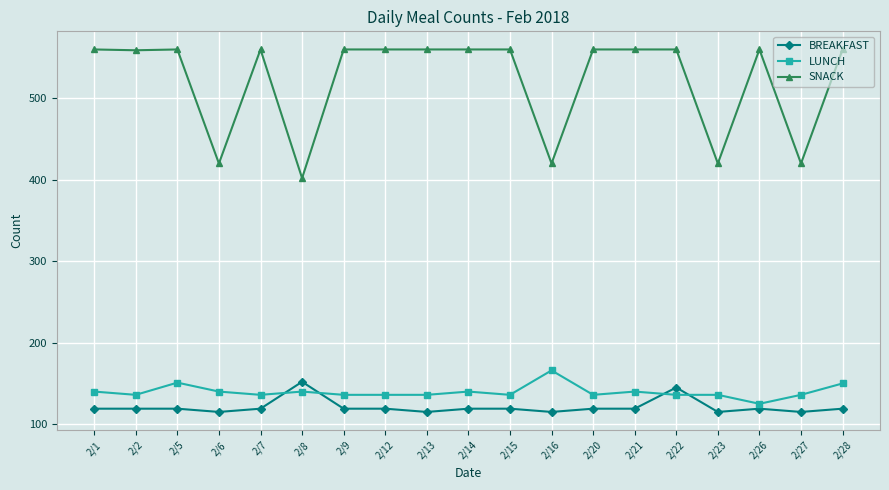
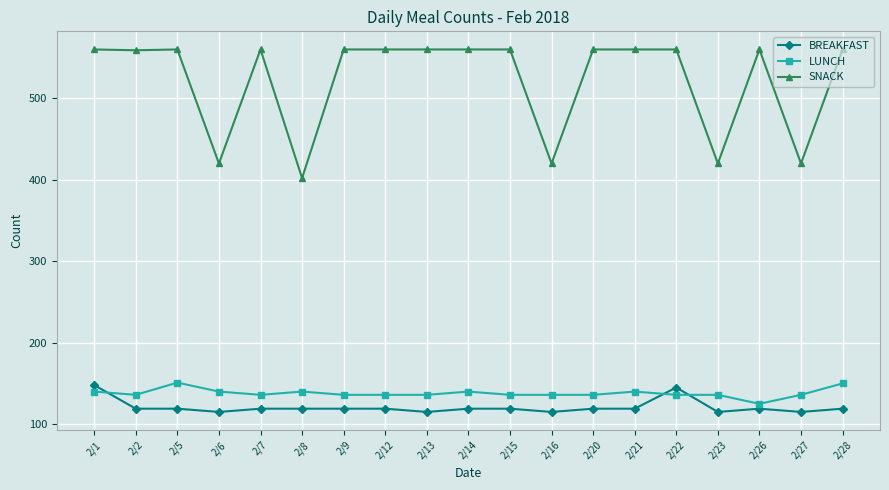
  {
    "BREAKFAST": {
-     "2/1": 120,
+     "2/1": 150,
      "2/2": 120,
      "2/5": 120,
      "2/6": 120,
      "2/7": 120,
-     "2/8": 150,
+     "2/8": 120,
      "2/9": 120,
      "2/12": 120,
      "2/13": 120,
      "2/14": 120,
      "2/15": 120,
      "2/16": 120,
      "2/20": 120,
      "2/21": 120,
      "2/22": 150,
      "2/23": 120,
      "2/26": 120,
      "2/27": 120,
      "2/28": 120
    },
    "LUNCH": {
      "2/1": 140,
      "2/2": 140,
      "2/5": 150,
      "2/6": 140,
      "2/7": 140,
      "2/8": 140,
      "2/9": 140,
      "2/12": 140,
      "2/13": 140,
      "2/14": 140,
      "2/15": 140,
-     "2/16": 170,
+     "2/16": 140,
      "2/20": 140,
      "2/21": 140,
      "2/22": 140,
      "2/23": 140,
      "2/26": 130,
      "2/27": 140,
      "2/28": 150
    },
    "SNACK": {
      "2/1": 560,
      "2/2": 560,
      "2/5": 560,
      "2/6": 420,
      "2/7": 560,
      "2/8": 400,
      "2/9": 560,
      "2/12": 560,
      "2/13": 560,
      "2/14": 560,
      "2/15": 560,
      "2/16": 420,
      "2/20": 560,
      "2/21": 560,
      "2/22": 560,
      "2/23": 420,
      "2/26": 560,
      "2/27": 420
    }
  }
